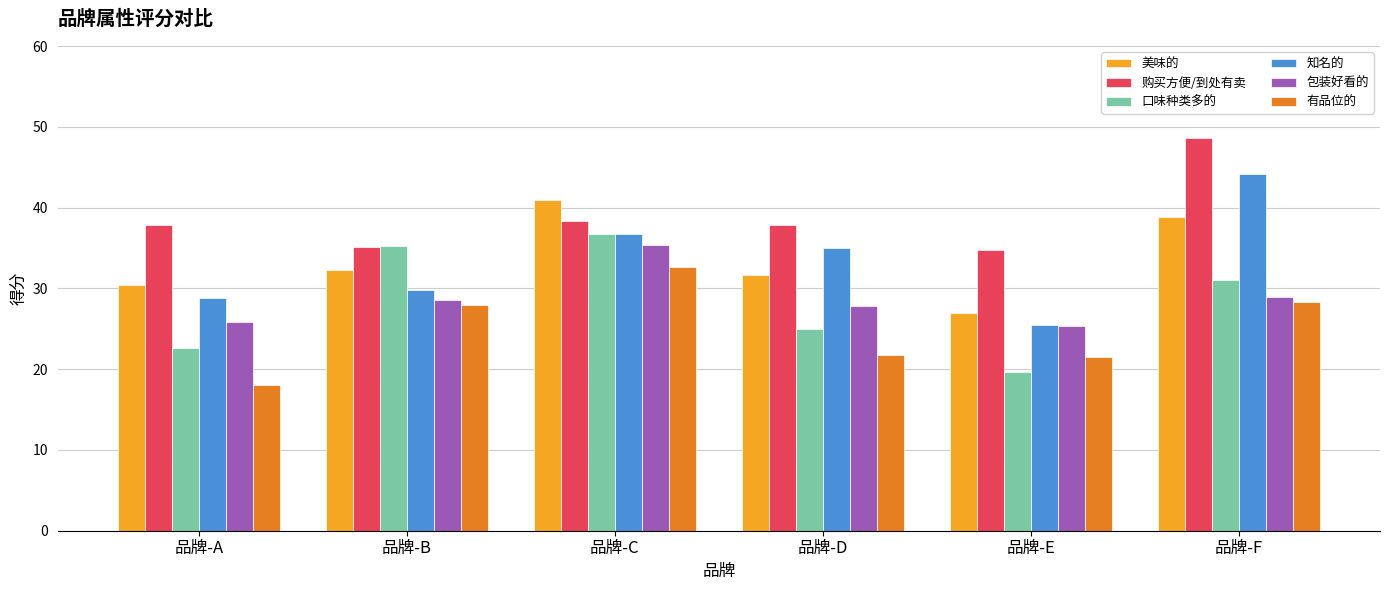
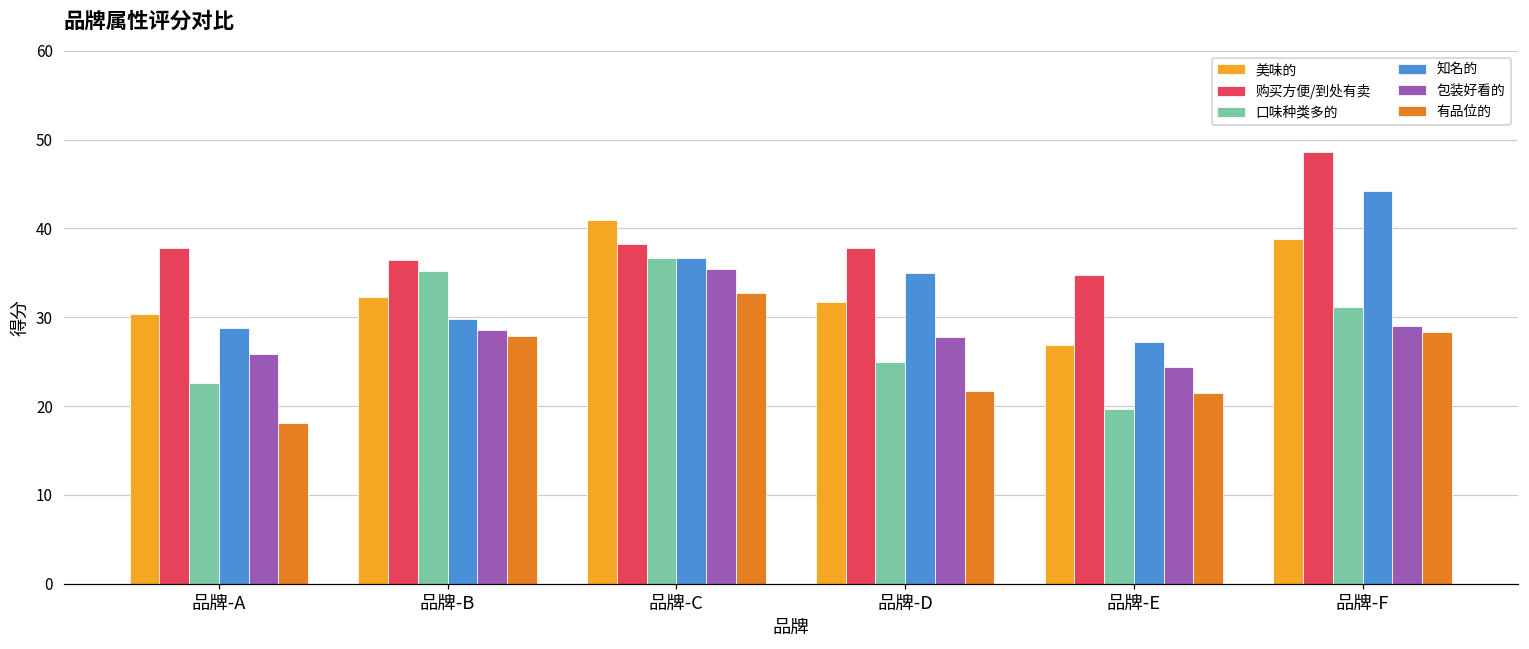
  {
    "购买方便/到处有卖": {
      "品牌-A": 38,
-     "品牌-B": 35,
+     "品牌-B": 37,
      "品牌-C": 38,
      "品牌-D": 38,
      "品牌-E": 35,
      "品牌-F": 49
    },
    "口味种类多的": {
      "品牌-A": 23,
      "品牌-B": 35,
      "品牌-C": 37,
      "品牌-D": 25,
      "品牌-E": 20,
      "品牌-F": 31
    },
    "知名的": {
      "品牌-A": 29,
      "品牌-B": 30,
      "品牌-C": 37,
      "品牌-D": 35,
-     "品牌-E": 26,
+     "品牌-E": 27,
      "品牌-F": 44
    },
    "包装好看的": {
      "品牌-A": 26,
      "品牌-B": 29,
      "品牌-C": 35,
      "品牌-D": 28,
-     "品牌-E": 25,
+     "品牌-E": 24,
      "品牌-F": 29
    }
  }
